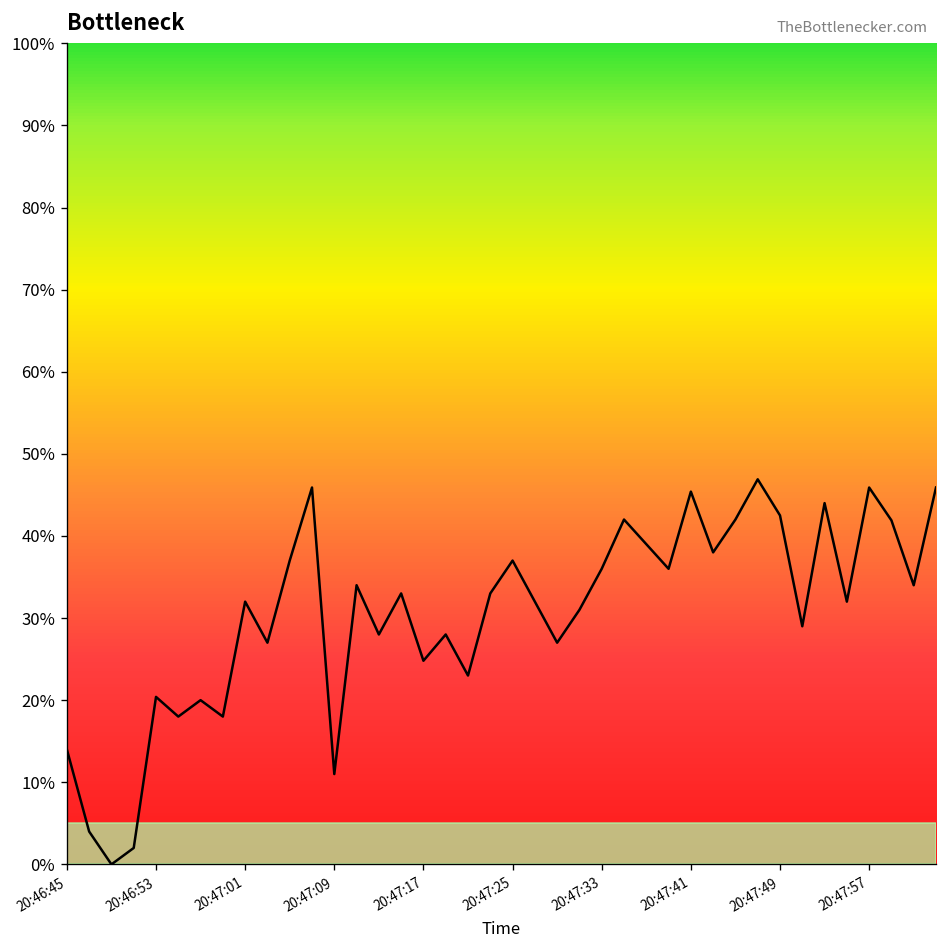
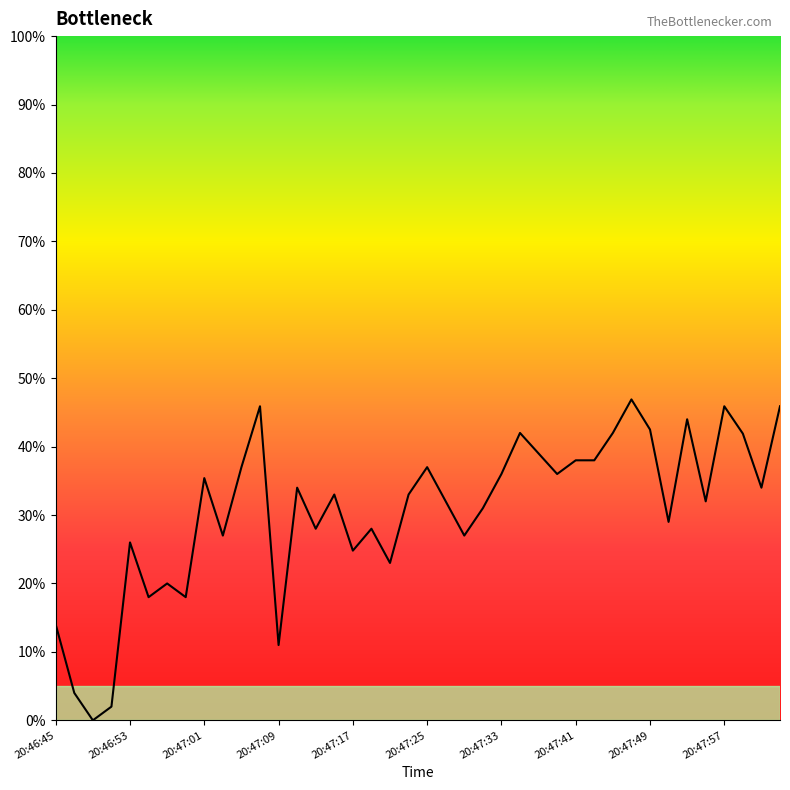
  {
    "20:46:45": "14%",
-   "20:46:53": "20%",
-   "20:47:01": "32%",
+   "20:46:53": "26%",
+   "20:47:01": "35%",
    "20:47:09": "11%",
    "20:47:17": "25%",
    "20:47:25": "37%",
    "20:47:33": "36%",
-   "20:47:41": "45%",
+   "20:47:41": "38%",
    "20:47:49": "43%",
    "20:47:57": "46%"
  }
